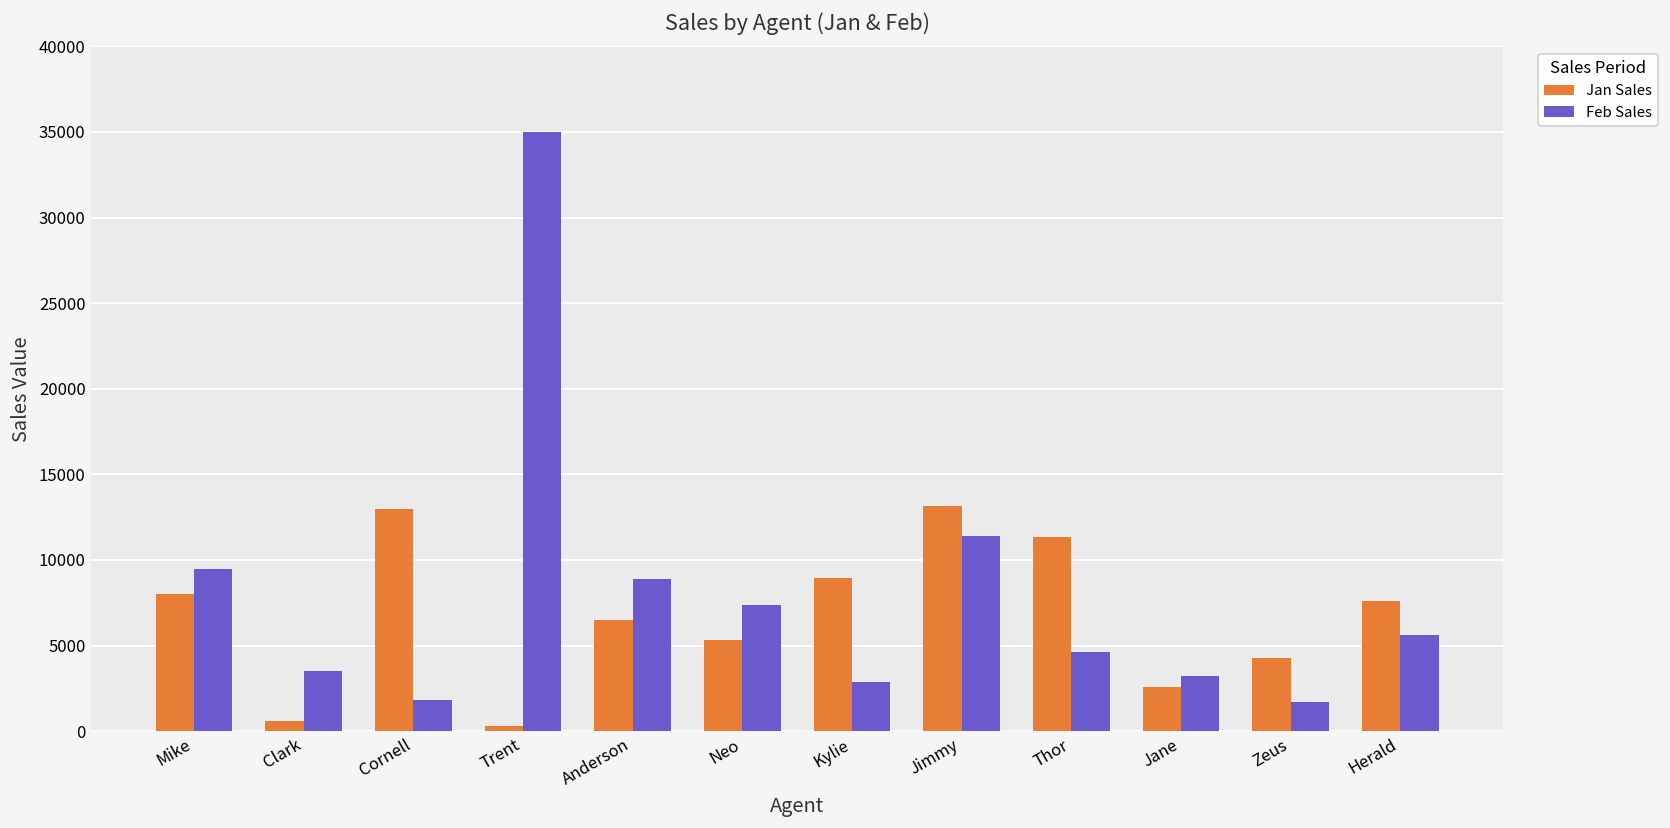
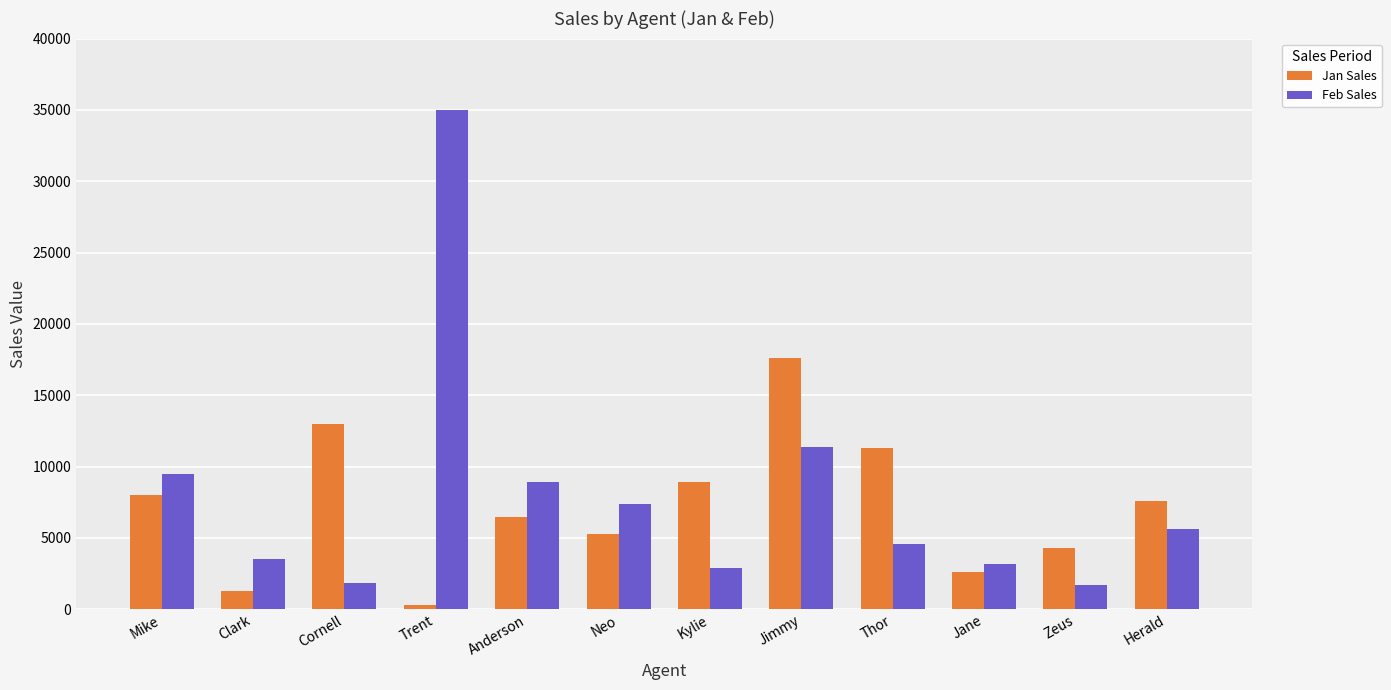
  {
    "Jan Sales": {
      "Mike": 8000,
-     "Clark": 600,
+     "Clark": 1300,
      "Cornell": 13000,
      "Trent": 300,
      "Anderson": 6500,
      "Neo": 5300,
      "Kylie": 9000,
-     "Jimmy": 13200,
+     "Jimmy": 17600,
      "Thor": 11300,
      "Jane": 2600,
      "Zeus": 4300,
      "Herald": 7600
    },
    "Feb Sales": {
      "Mike": 9500,
      "Clark": 3500,
      "Cornell": 1800,
      "Trent": 35000,
      "Anderson": 8900,
      "Neo": 7400,
      "Kylie": 2900,
      "Jimmy": 11400,
      "Thor": 4600,
      "Jane": 3200,
      "Zeus": 1700,
      "Herald": 5600
    }
  }
